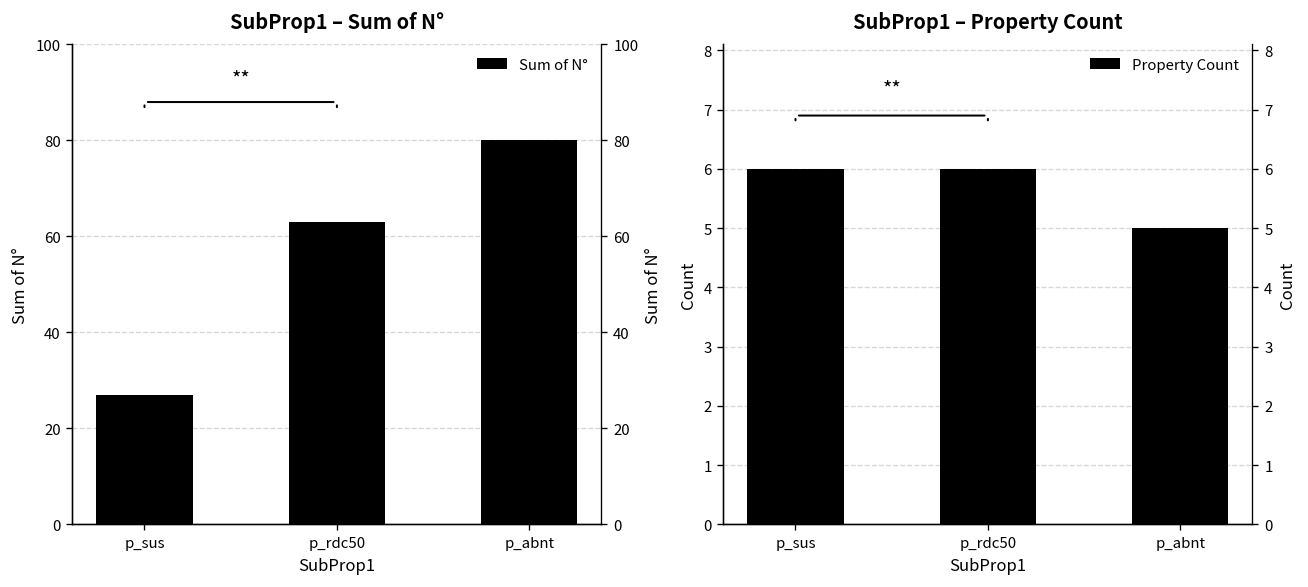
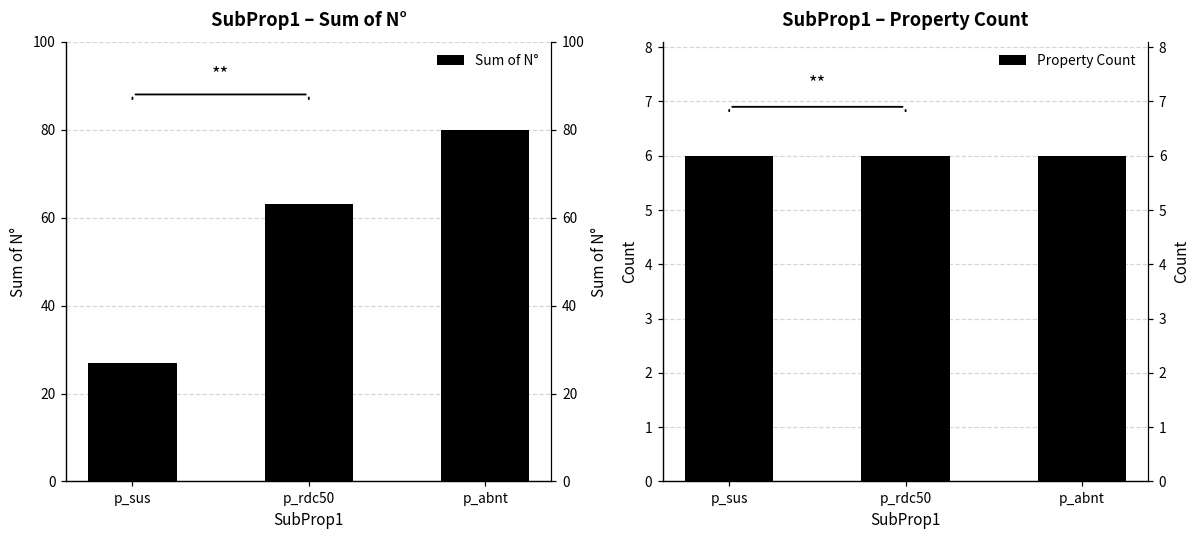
  {
    "SubProp1 – Sum of N°": {
      "p_sus": 27,
      "p_rdc50": 63,
      "p_abnt": 80
    },
    "SubProp1 – Property Count": {
      "p_sus": 6,
      "p_rdc50": 6,
-     "p_abnt": 5
+     "p_abnt": 6
    }
  }
